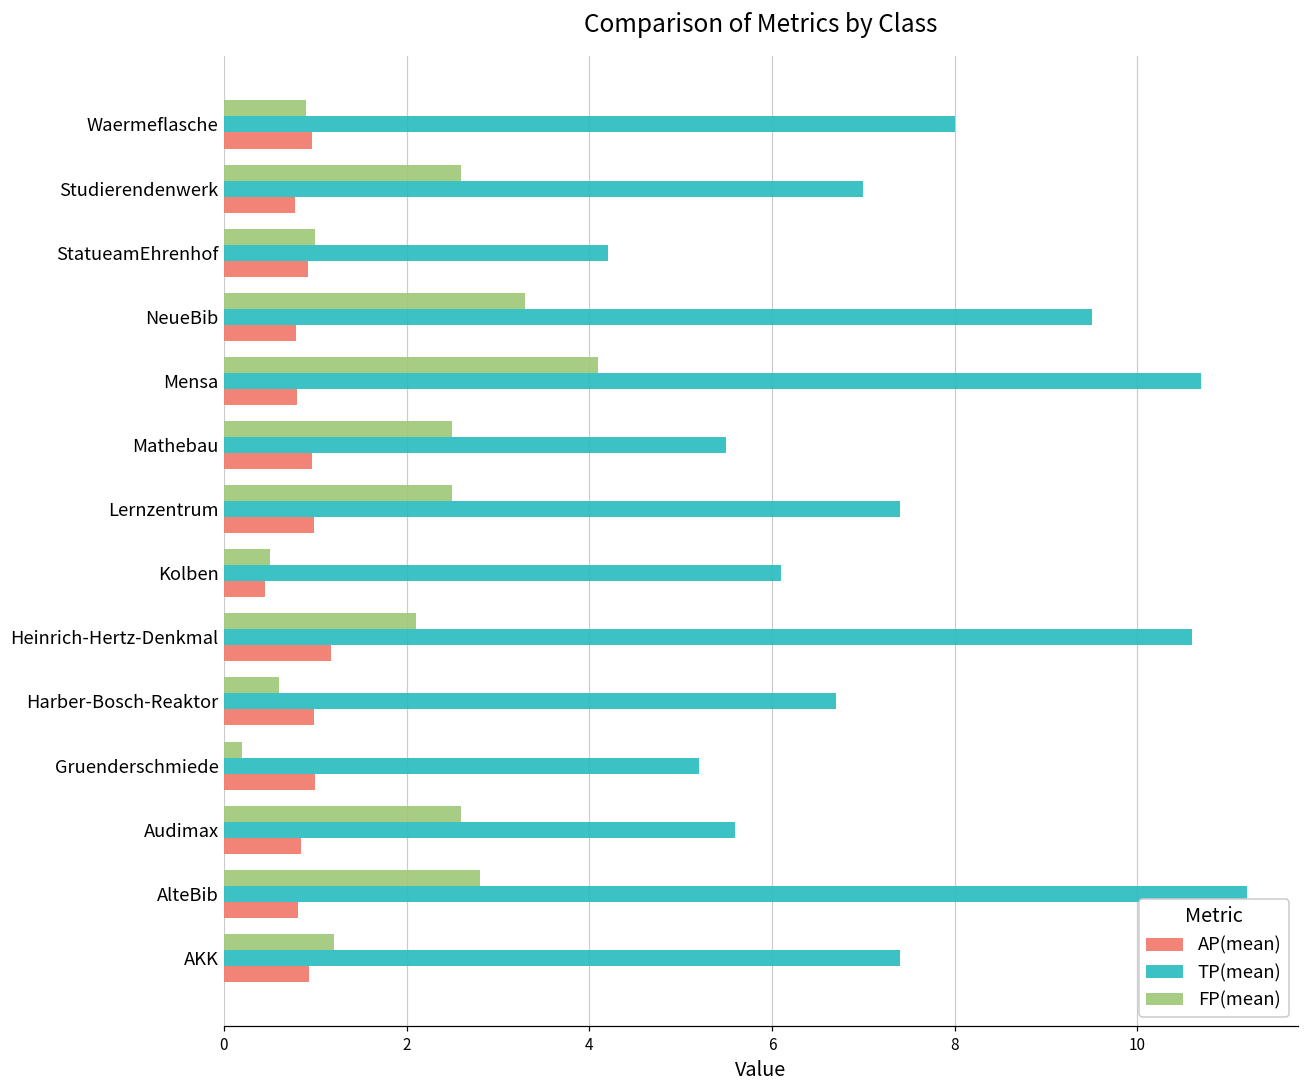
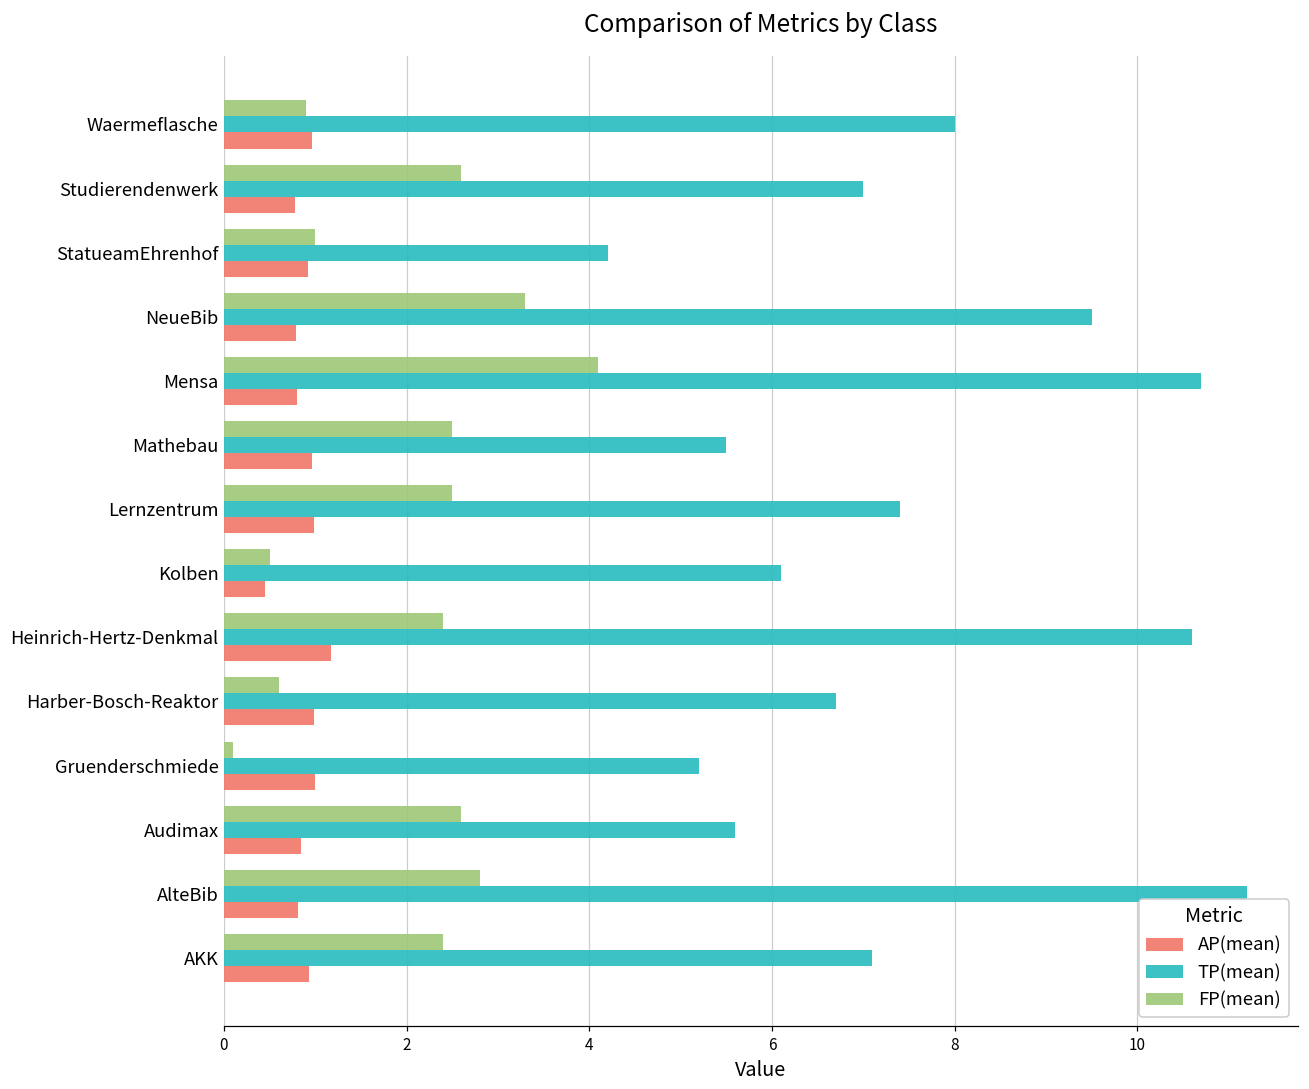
  {
    "AP(mean)": {
      "Waermeflasche": 1.0,
      "Studierendenwerk": 0.8,
      "StatueamEhrenhof": 0.9,
      "NeueBib": 0.8,
      "Mensa": 0.8,
      "Mathebau": 1.0,
      "Lernzentrum": 1.0,
      "Kolben": 0.4,
      "Heinrich-Hertz-Denkmal": 1.2,
      "Harber-Bosch-Reaktor": 1.0,
      "Gruenderschmiede": 1.0,
      "Audimax": 0.8,
      "AlteBib": 0.8,
      "AKK": 0.9
    },
    "TP(mean)": {
      "Waermeflasche": 8.0,
      "Studierendenwerk": 7.0,
      "StatueamEhrenhof": 4.2,
      "NeueBib": 9.5,
      "Mensa": 10.7,
      "Mathebau": 5.5,
      "Lernzentrum": 7.4,
      "Kolben": 6.1,
      "Heinrich-Hertz-Denkmal": 10.6,
      "Harber-Bosch-Reaktor": 6.7,
      "Gruenderschmiede": 5.2,
      "Audimax": 5.6,
      "AlteBib": 11.2,
-     "AKK": 7.4
+     "AKK": 7.1
    },
    "FP(mean)": {
      "Waermeflasche": 0.9,
      "Studierendenwerk": 2.6,
      "StatueamEhrenhof": 1.0,
      "NeueBib": 3.3,
      "Mensa": 4.1,
      "Mathebau": 2.5,
      "Lernzentrum": 2.5,
      "Kolben": 0.5,
-     "Heinrich-Hertz-Denkmal": 2.1,
+     "Heinrich-Hertz-Denkmal": 2.4,
      "Harber-Bosch-Reaktor": 0.6,
-     "Gruenderschmiede": 0.2,
+     "Gruenderschmiede": 0.1,
      "Audimax": 2.6,
      "AlteBib": 2.8,
-     "AKK": 1.2
+     "AKK": 2.4
    }
  }
